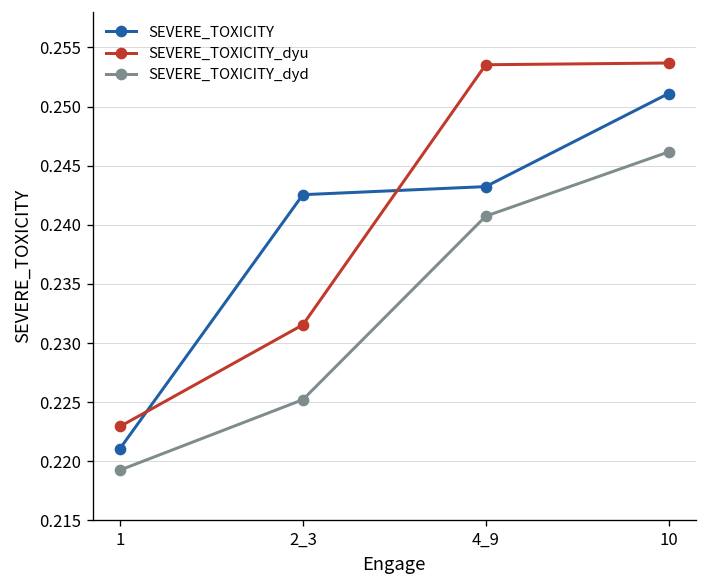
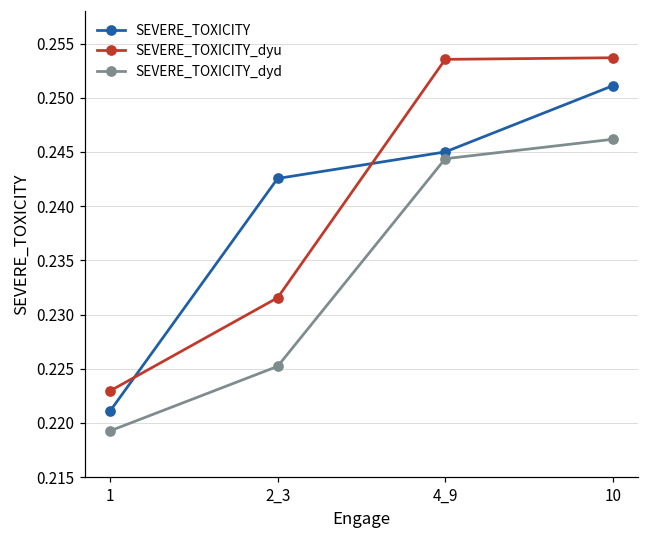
  {
    "SEVERE_TOXICITY": {
      "1": 0.221,
      "2_3": 0.243,
-     "4_9": 0.243,
+     "4_9": 0.245,
      "10": 0.251
    },
    "SEVERE_TOXICITY_dyu": {
      "1": 0.223,
      "2_3": 0.232,
      "4_9": 0.254,
      "10": 0.254
    },
    "SEVERE_TOXICITY_dyd": {
      "1": 0.219,
      "2_3": 0.225,
-     "4_9": 0.241,
+     "4_9": 0.244,
      "10": 0.246
    }
  }
